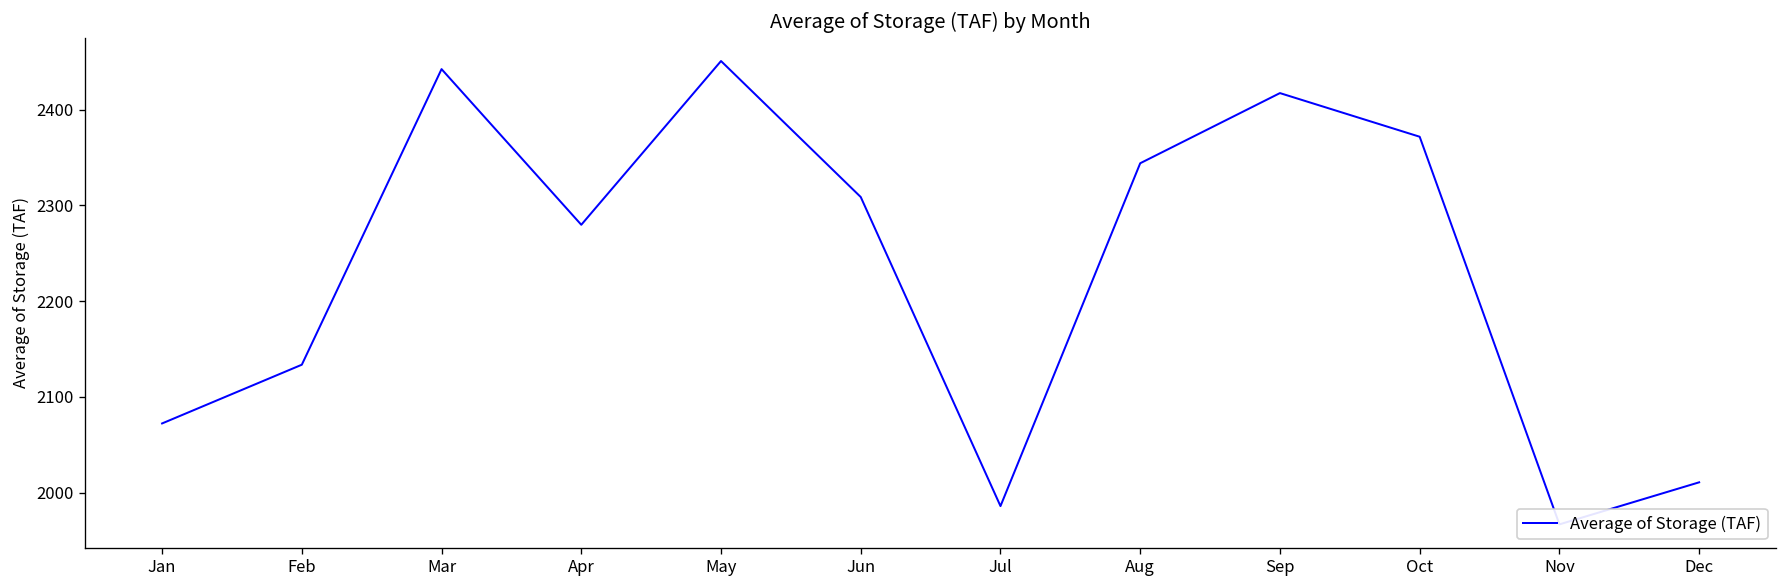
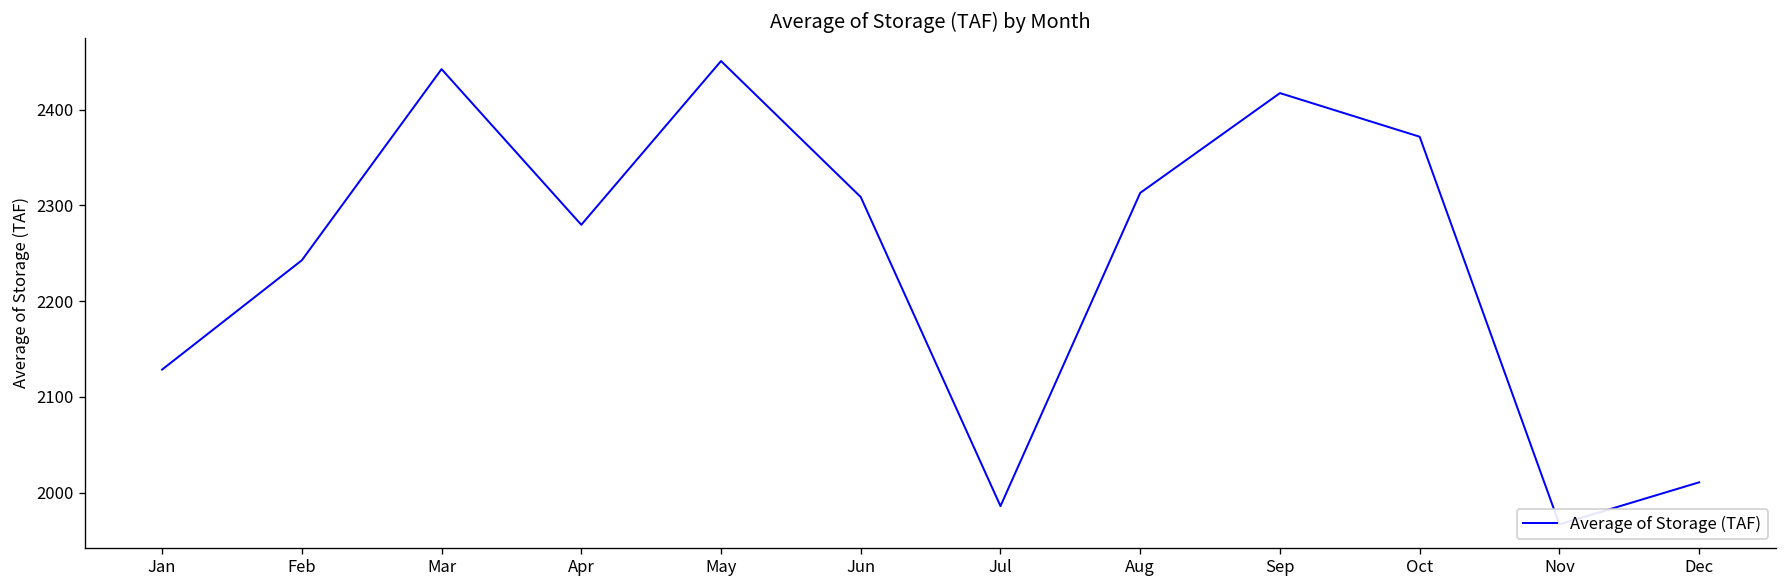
  {
-   "Jan": 2070,
-   "Feb": 2130,
+   "Jan": 2130,
+   "Feb": 2240,
    "Mar": 2440,
    "Apr": 2280,
    "May": 2450,
    "Jun": 2310,
    "Jul": 1990,
-   "Aug": 2340,
+   "Aug": 2310,
    "Sep": 2420,
    "Oct": 2370,
    "Dec": 2010
  }
